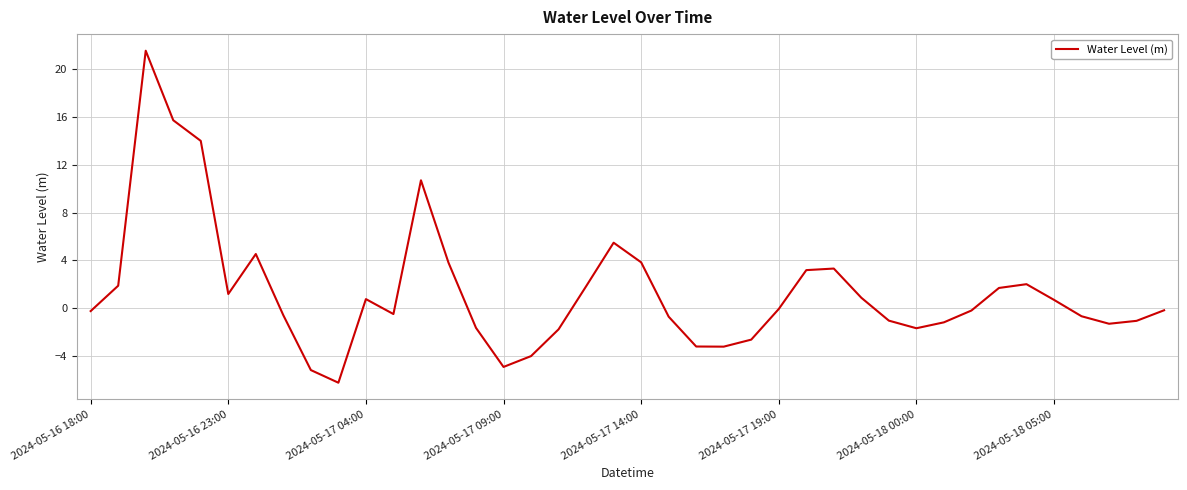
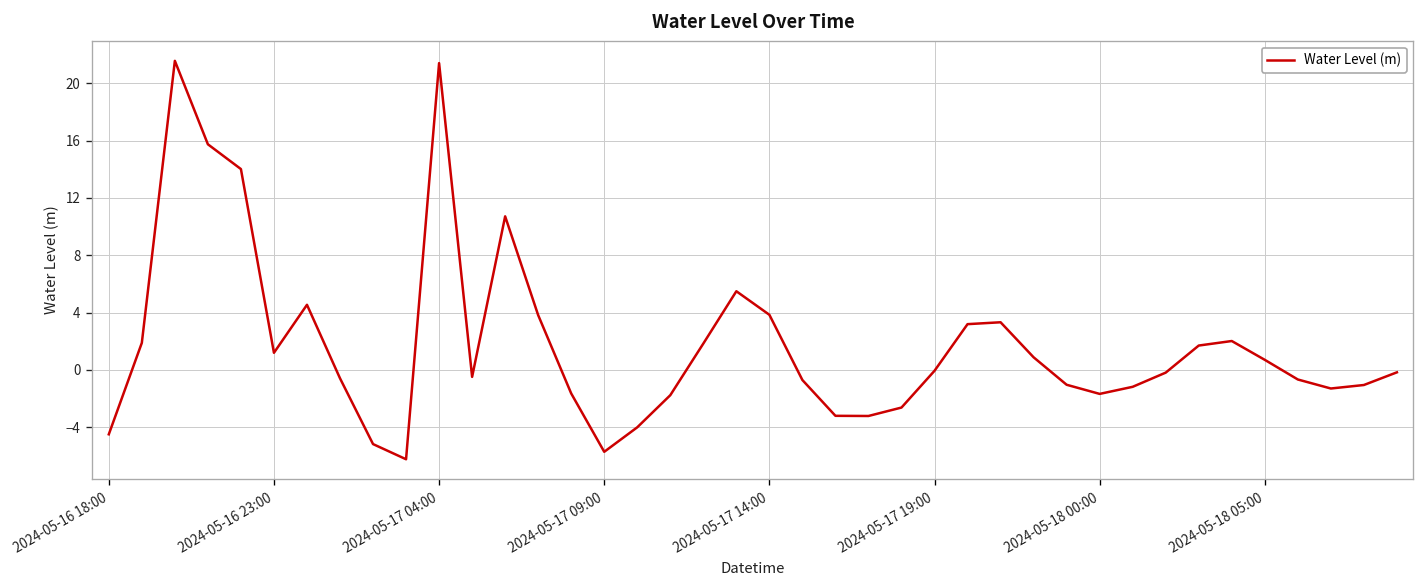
  {
-   "2024-05-16 18:00": -0.2,
+   "2024-05-16 18:00": -4.5,
    "2024-05-16 23:00": 1.2,
-   "2024-05-17 04:00": 0.8,
-   "2024-05-17 09:00": -4.9,
+   "2024-05-17 04:00": 21.4,
+   "2024-05-17 09:00": -5.7,
    "2024-05-17 14:00": 3.8,
    "2024-05-17 19:00": -0.1,
    "2024-05-18 00:00": -1.7,
    "2024-05-18 05:00": 0.7
  }
